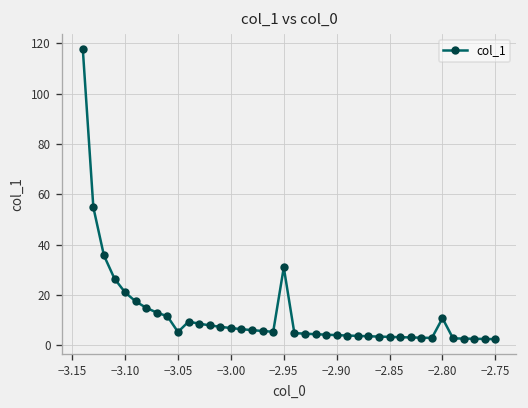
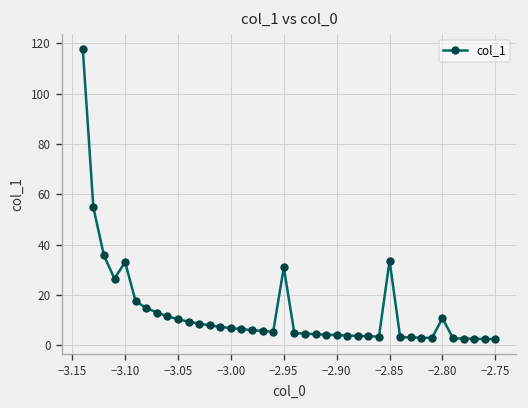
  {
-   "−3.10": 21,
-   "−3.05": 5,
+   "−3.10": 33,
+   "−3.05": 10,
    "−3.00": 7,
    "−2.95": 31,
    "−2.90": 4,
-   "−2.85": 3,
+   "−2.85": 34,
    "−2.80": 11,
    "−2.75": 2
  }
